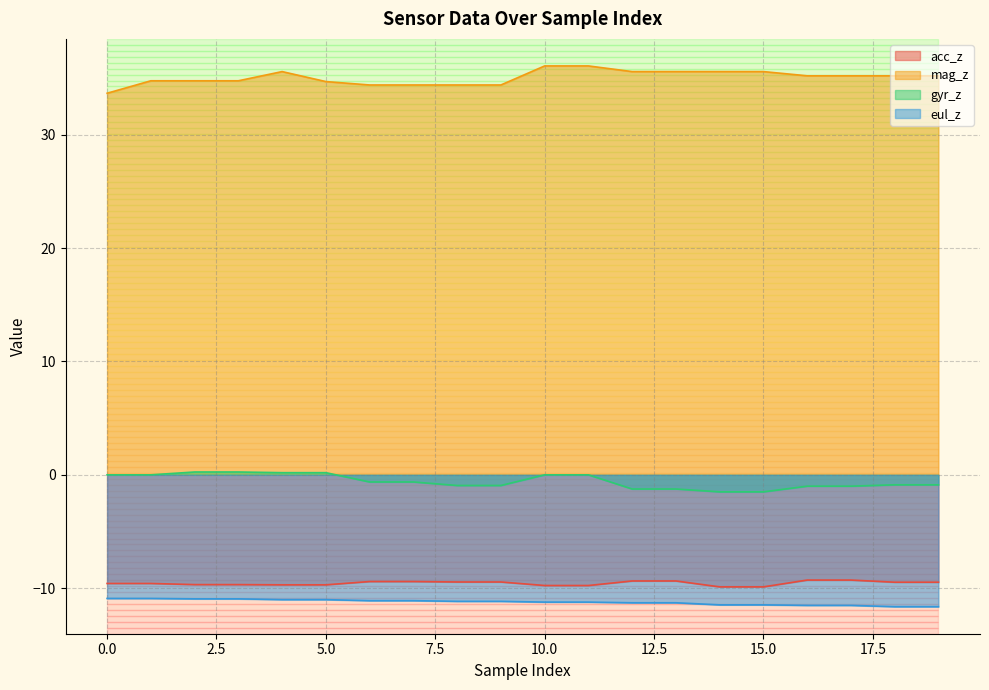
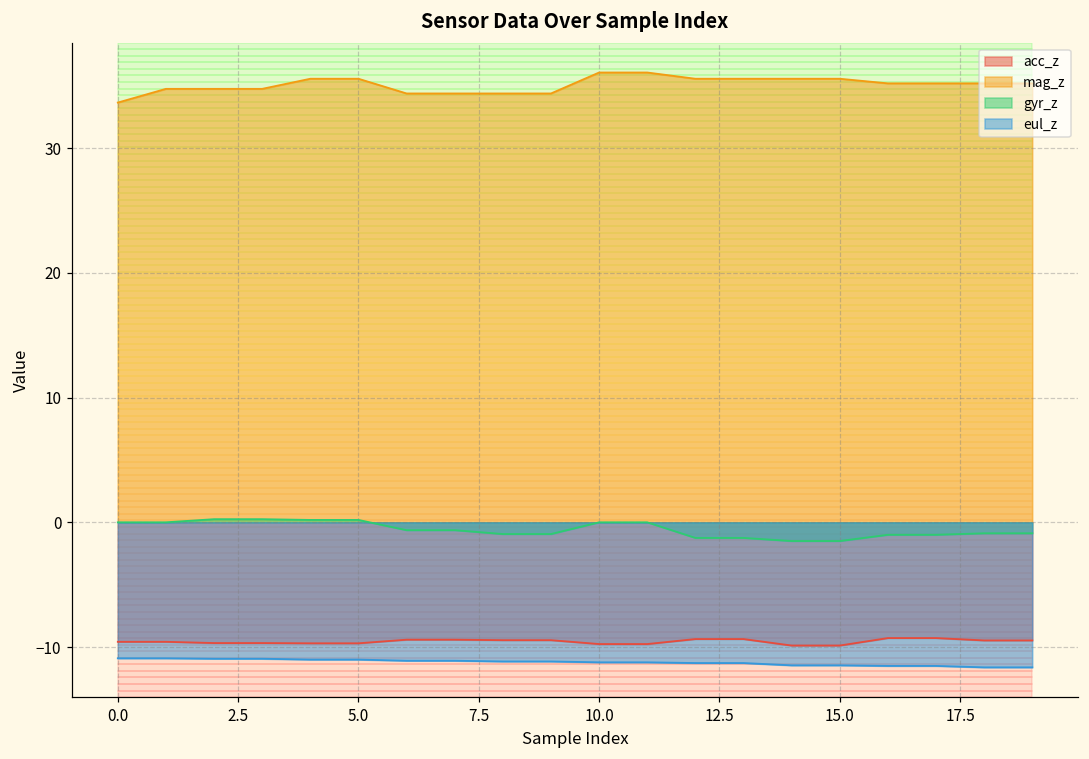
  {
    "mag_z": {
      "0.0": 33.7,
-     "5.0": 34.7,
+     "5.0": 35.6,
      "10.0": 36.1,
      "15.0": 35.6
    }
  }
